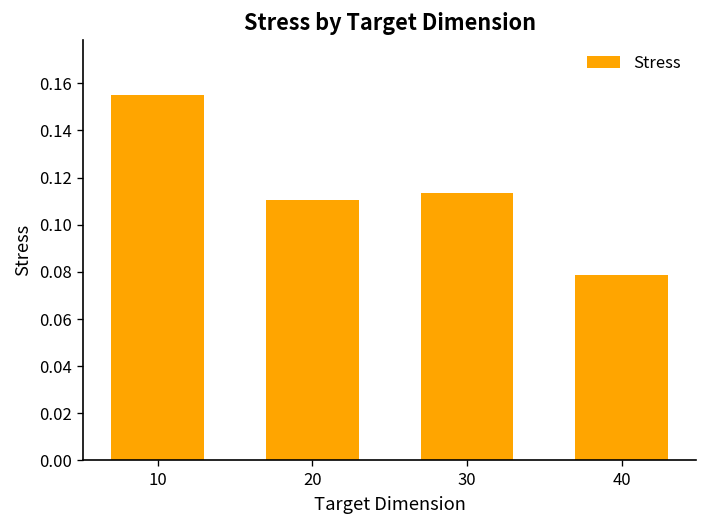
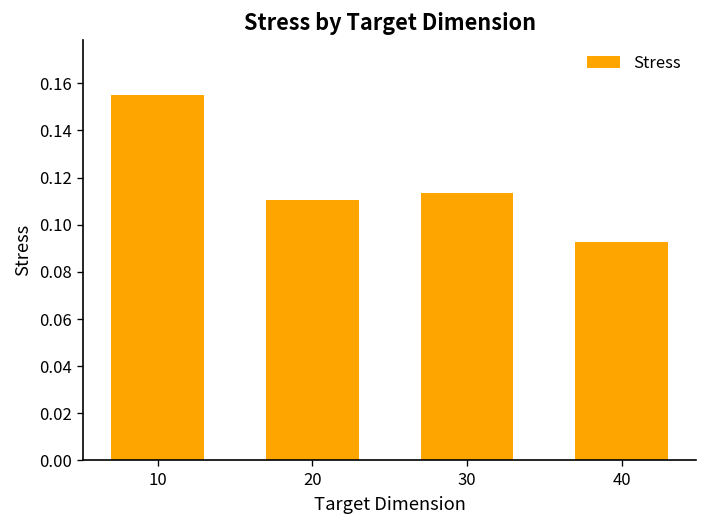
  {
    "10": 0.155,
    "20": 0.110,
    "30": 0.114,
-   "40": 0.079
+   "40": 0.093
  }
